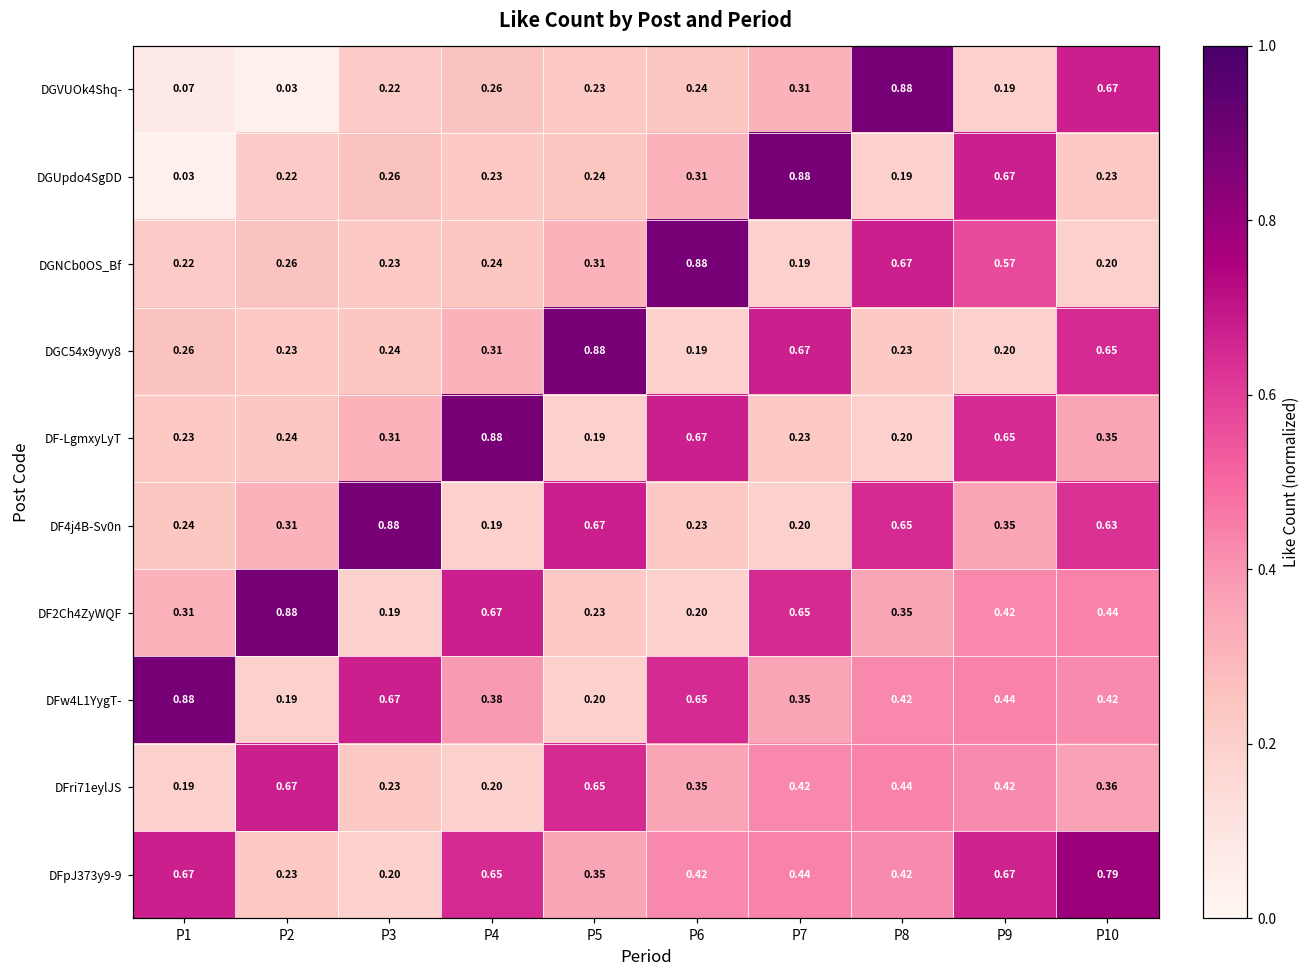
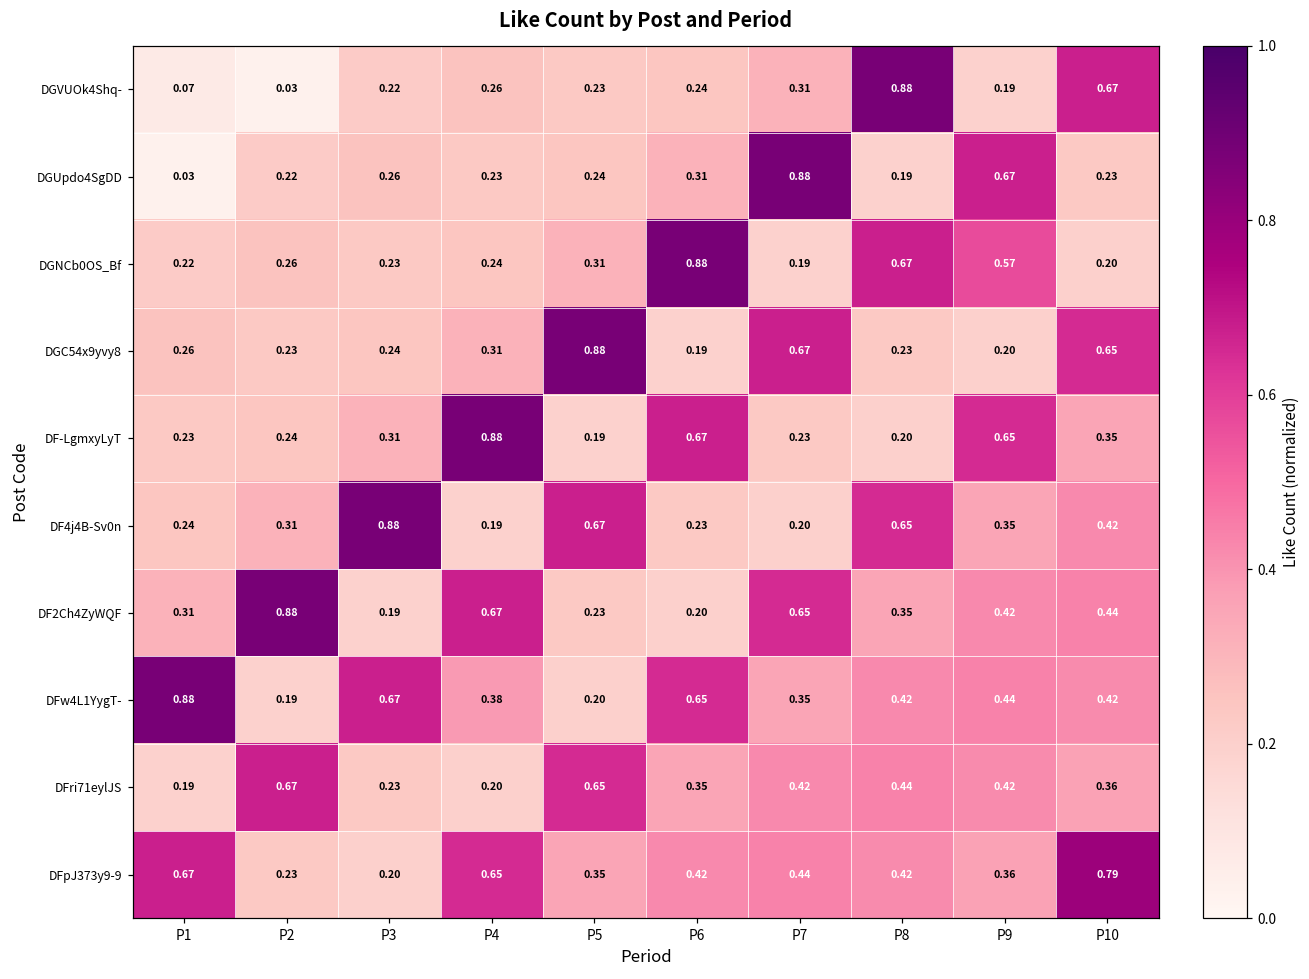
  {
    "DGVUOk4Shq-": {
      "P1": 0.07,
      "P2": 0.03,
      "P3": 0.22,
      "P4": 0.26,
      "P5": 0.23,
      "P6": 0.24,
      "P7": 0.31,
      "P8": 0.88,
      "P9": 0.19,
      "P10": 0.67
    },
    "DGUpdo4SgDD": {
      "P1": 0.03,
      "P2": 0.22,
      "P3": 0.26,
      "P4": 0.23,
      "P5": 0.24,
      "P6": 0.31,
      "P7": 0.88,
      "P8": 0.19,
      "P9": 0.67,
      "P10": 0.23
    },
    "DGNCb0OS_Bf": {
      "P1": 0.22,
      "P2": 0.26,
      "P3": 0.23,
      "P4": 0.24,
      "P5": 0.31,
      "P6": 0.88,
      "P7": 0.19,
      "P8": 0.67,
      "P9": 0.57,
      "P10": 0.20
    },
    "DGC54x9yvy8": {
      "P1": 0.26,
      "P2": 0.23,
      "P3": 0.24,
      "P4": 0.31,
      "P5": 0.88,
      "P6": 0.19,
      "P7": 0.67,
      "P8": 0.23,
      "P9": 0.20,
      "P10": 0.65
    },
    "DF-LgmxyLyT": {
      "P1": 0.23,
      "P2": 0.24,
      "P3": 0.31,
      "P4": 0.88,
      "P5": 0.19,
      "P6": 0.67,
      "P7": 0.23,
      "P8": 0.20,
      "P9": 0.65,
      "P10": 0.35
    },
    "DF4j4B-Sv0n": {
      "P1": 0.24,
      "P2": 0.31,
      "P3": 0.88,
      "P4": 0.19,
      "P5": 0.67,
      "P6": 0.23,
      "P7": 0.20,
      "P8": 0.65,
      "P9": 0.35,
-     "P10": 0.63
+     "P10": 0.42
    },
    "DF2Ch4ZyWQF": {
      "P1": 0.31,
      "P2": 0.88,
      "P3": 0.19,
      "P4": 0.67,
      "P5": 0.23,
      "P6": 0.20,
      "P7": 0.65,
      "P8": 0.35,
      "P9": 0.42,
      "P10": 0.44
    },
    "DFw4L1YygT-": {
      "P1": 0.88,
      "P2": 0.19,
      "P3": 0.67,
      "P4": 0.38,
      "P5": 0.20,
      "P6": 0.65,
      "P7": 0.35,
      "P8": 0.42,
      "P9": 0.44,
      "P10": 0.42
    },
    "DFri71eylJS": {
      "P1": 0.19,
      "P2": 0.67,
      "P3": 0.23,
      "P4": 0.20,
      "P5": 0.65,
      "P6": 0.35,
      "P7": 0.42,
      "P8": 0.44,
      "P9": 0.42,
      "P10": 0.36
    },
    "DFpJ373y9-9": {
      "P1": 0.67,
      "P2": 0.23,
      "P3": 0.20,
      "P4": 0.65,
      "P5": 0.35,
      "P6": 0.42,
      "P7": 0.44,
      "P8": 0.42,
-     "P9": 0.67,
+     "P9": 0.36,
      "P10": 0.79
    }
  }
